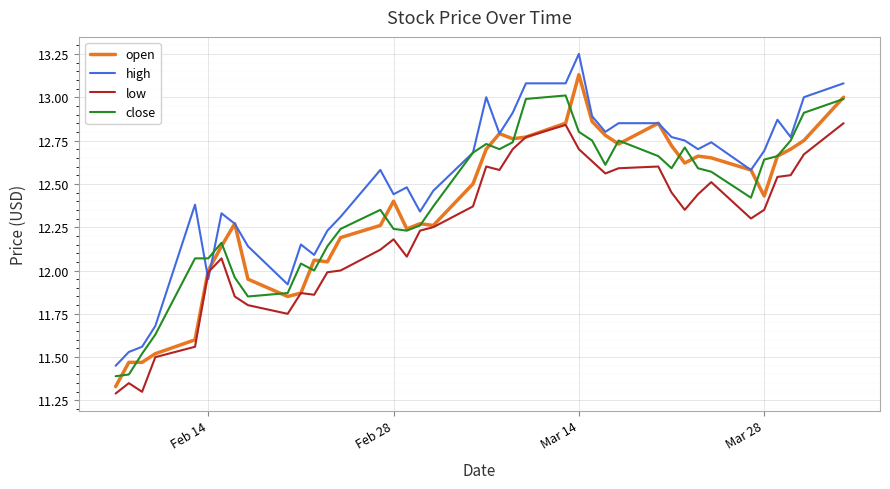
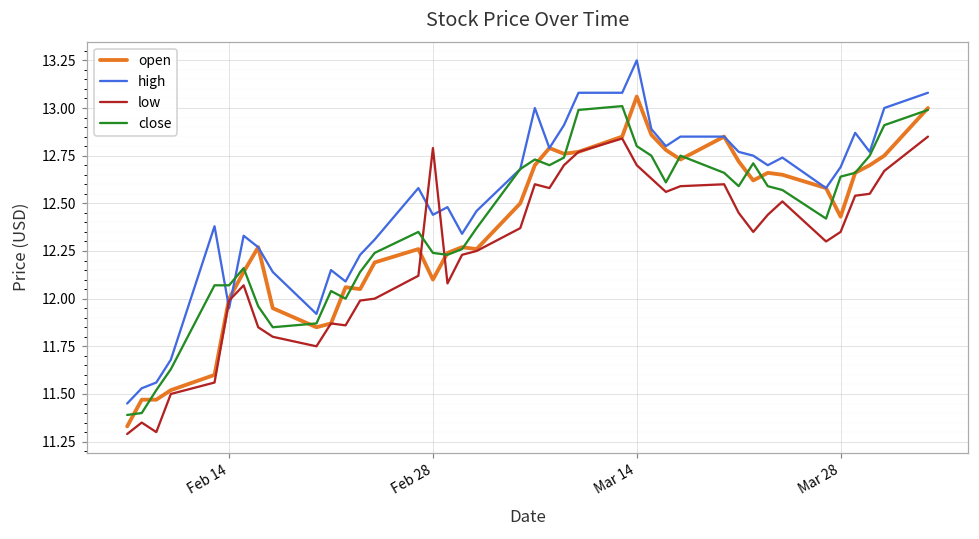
  {
    "open": {
-     "Feb 28": 12.4,
-     "Mar 14": 13.13,
+     "Feb 28": 12.1,
+     "Mar 14": 13.06,
      "Mar 28": 12.43
    },
    "high": {
      "Feb 14": 11.95,
      "Feb 28": 12.44,
      "Mar 14": 13.25,
      "Mar 28": 12.69
    },
    "low": {
-     "Feb 28": 12.18,
+     "Feb 28": 12.79,
      "Mar 14": 12.70,
      "Mar 28": 12.35
    },
    "close": {
      "Feb 14": 12.07,
      "Feb 28": 12.24,
      "Mar 14": 12.80,
      "Mar 28": 12.64
    }
  }
